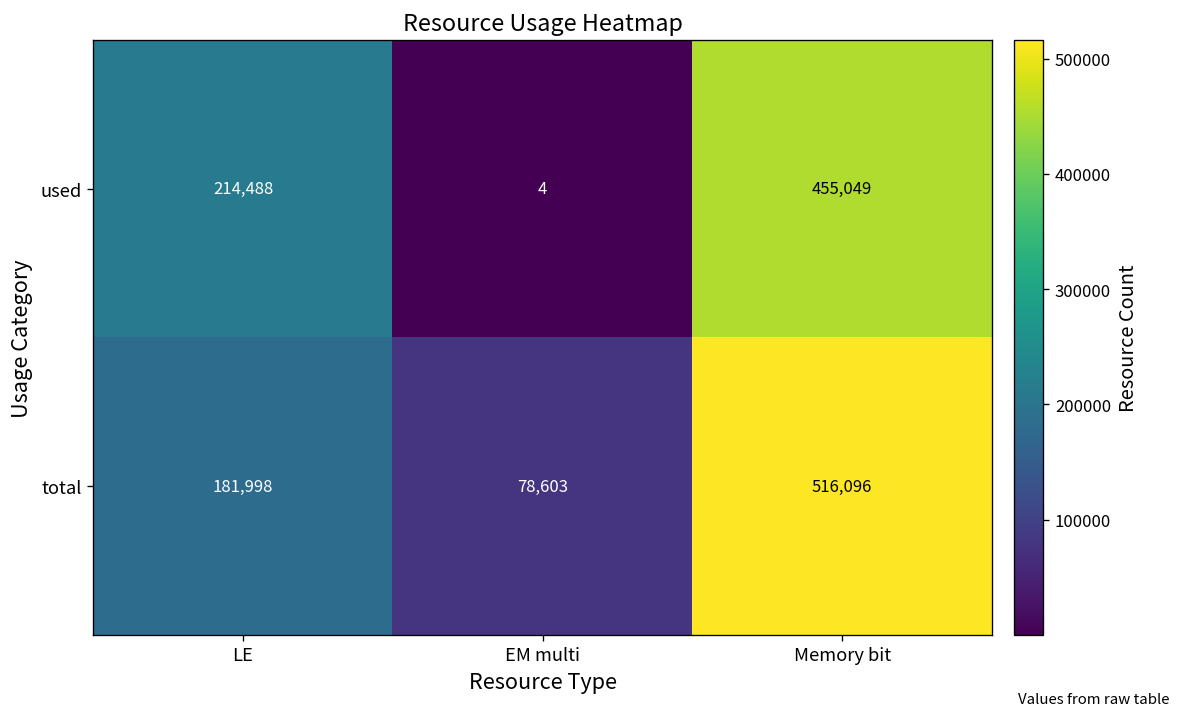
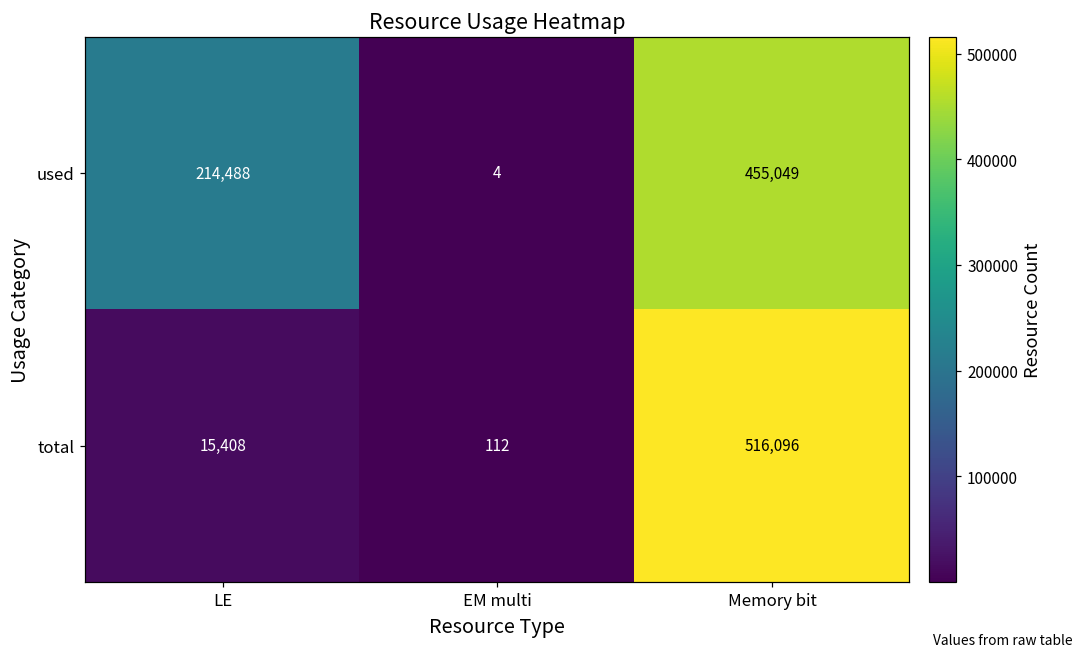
  {
    "used": {
      "LE": "214,488",
      "EM multi": "4",
      "Memory bit": "455,049"
    },
    "total": {
-     "LE": "181,998",
-     "EM multi": "78,603",
+     "LE": "15,408",
+     "EM multi": "112",
      "Memory bit": "516,096"
    }
  }
